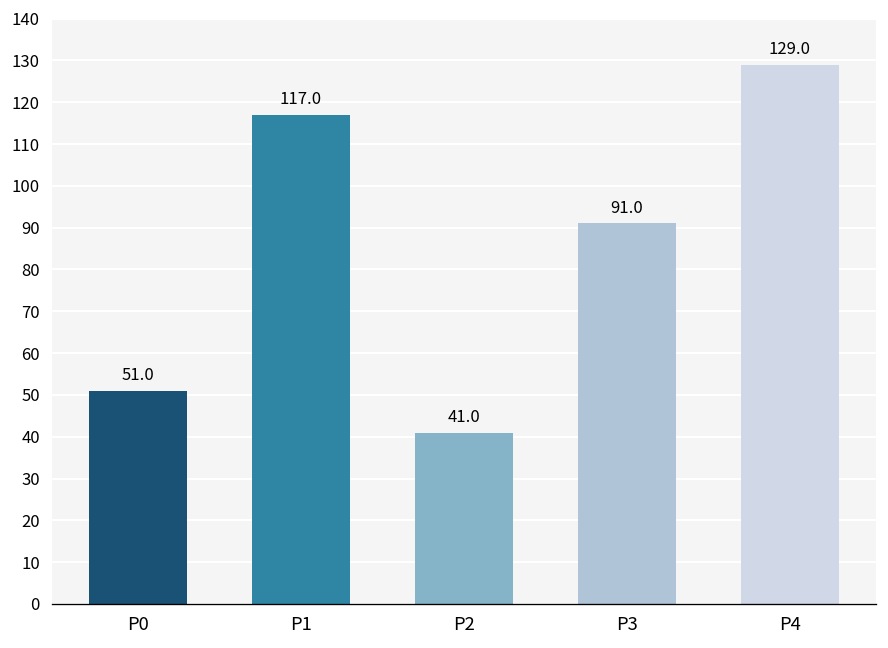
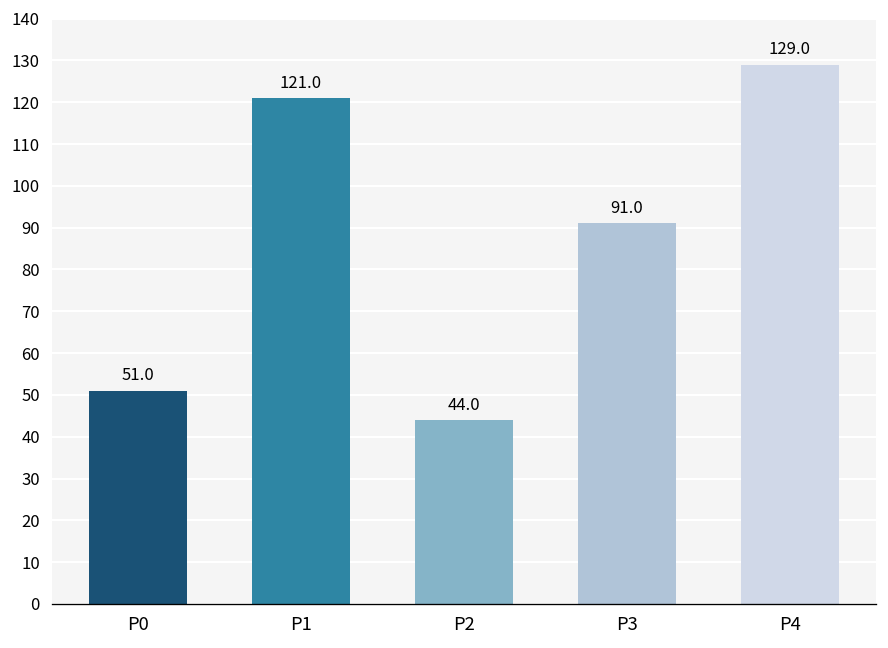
  {
    "P0": 51.0,
-   "P1": 117.0,
-   "P2": 41.0,
+   "P1": 121.0,
+   "P2": 44.0,
    "P3": 91.0,
    "P4": 129.0
  }
